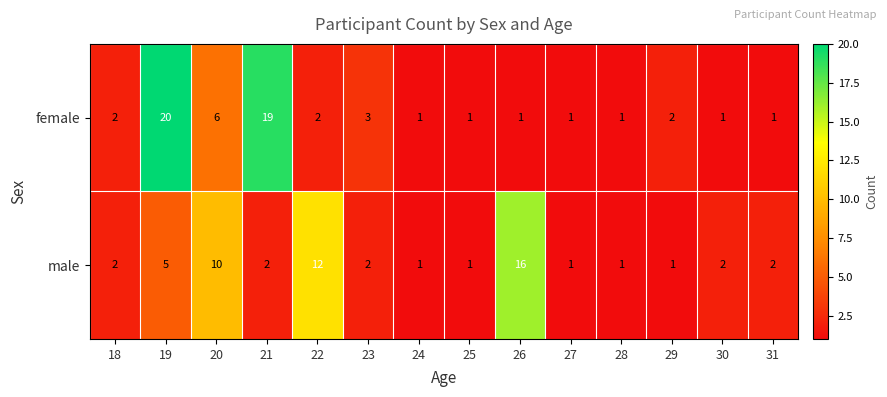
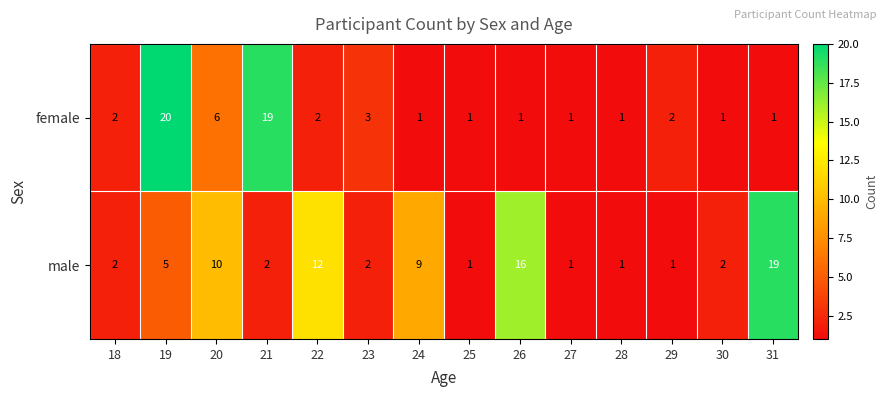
  {
    "female": {
      "18": 2,
      "19": 20,
      "20": 6,
      "21": 19,
      "22": 2,
      "23": 3,
      "24": 1,
      "25": 1,
      "26": 1,
      "27": 1,
      "28": 1,
      "29": 2,
      "30": 1,
      "31": 1
    },
    "male": {
      "18": 2,
      "19": 5,
      "20": 10,
      "21": 2,
      "22": 12,
      "23": 2,
-     "24": 1,
+     "24": 9,
      "25": 1,
      "26": 16,
      "27": 1,
      "28": 1,
      "29": 1,
      "30": 2,
-     "31": 2
+     "31": 19
    }
  }
